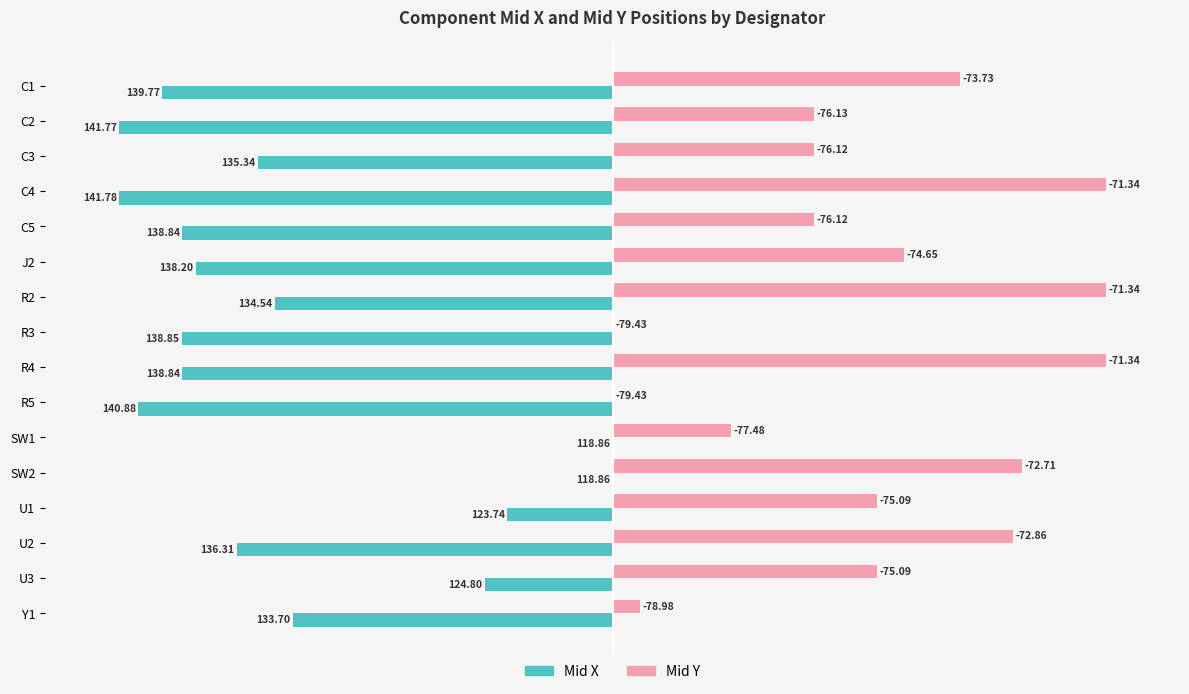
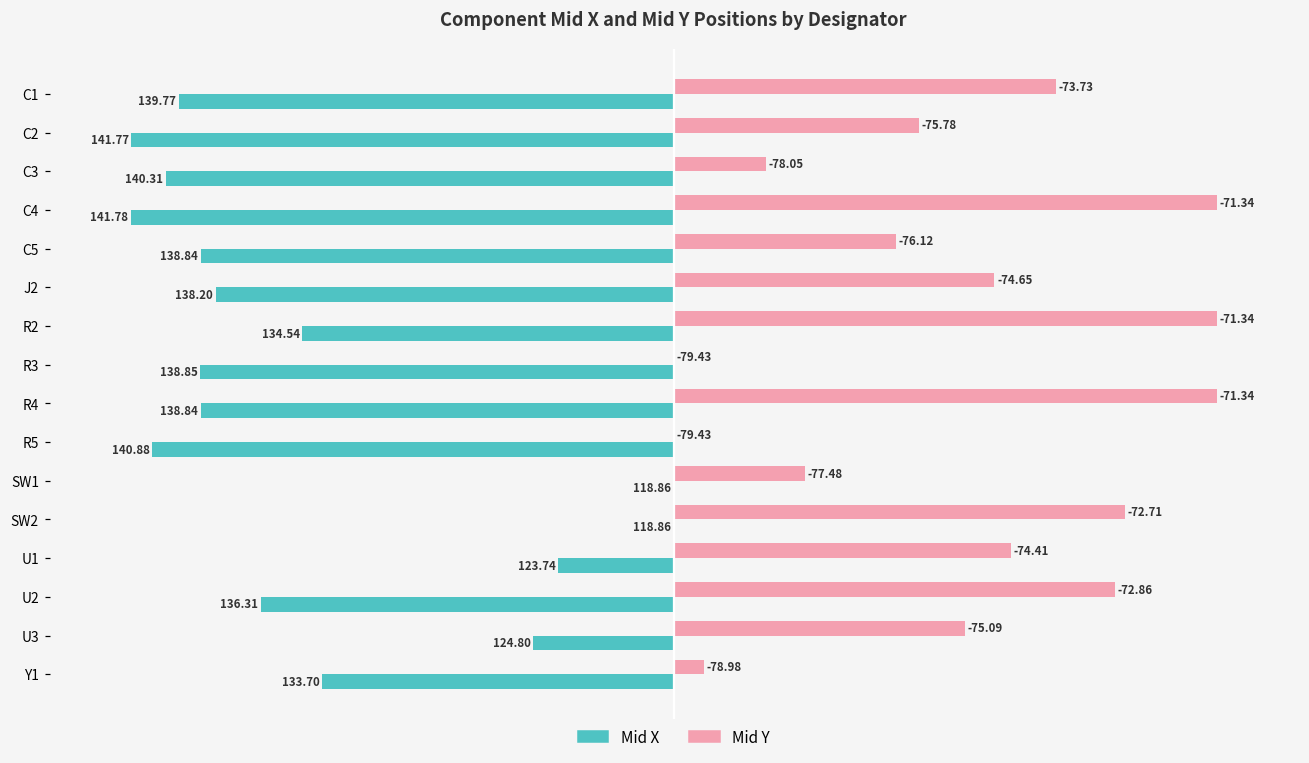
  {
    "Mid X": {
-     "C3": 135.34
+     "C3": 140.31
    },
    "Mid Y": {
-     "C2": -76.13,
-     "C3": -76.12,
-     "U1": -75.09
+     "C2": -75.78,
+     "C3": -78.05,
+     "U1": -74.41
    }
  }
